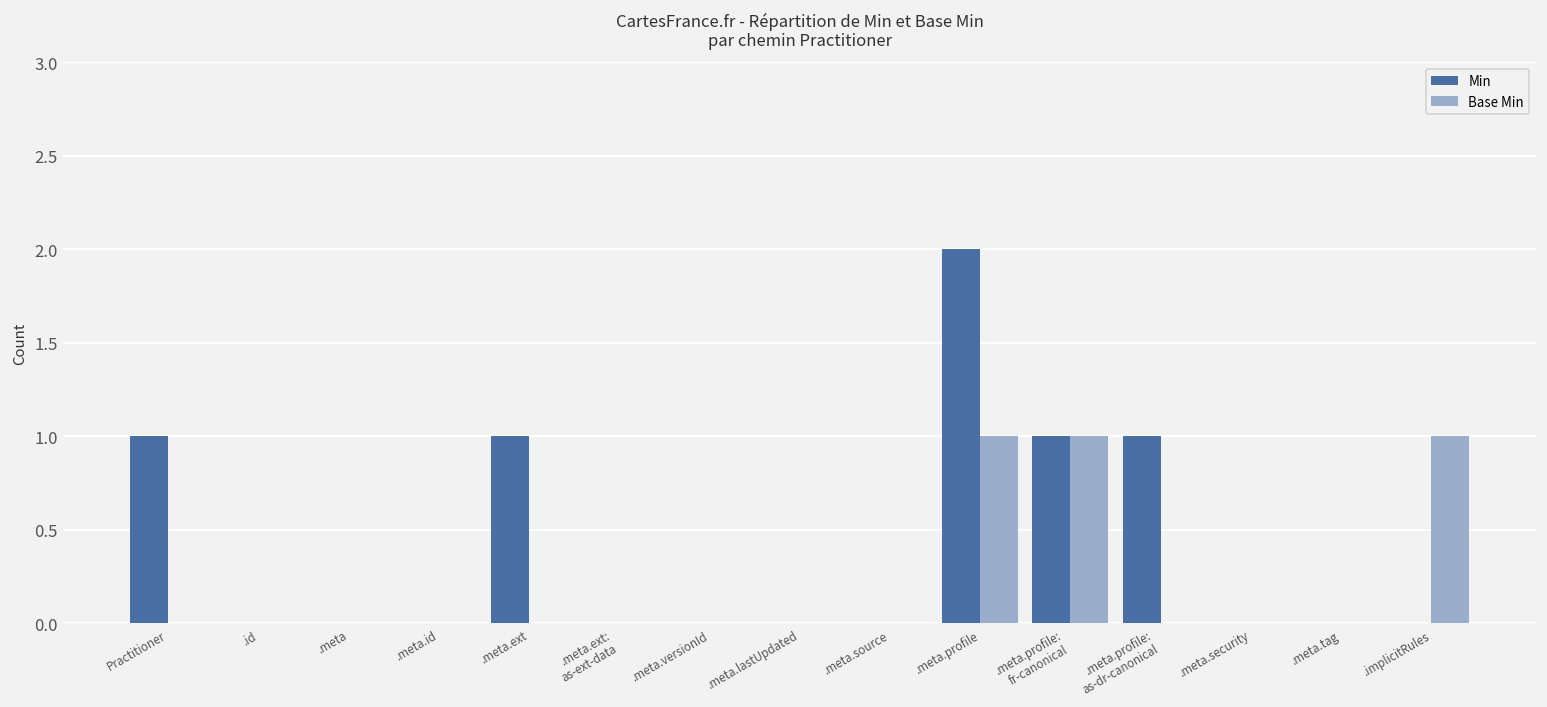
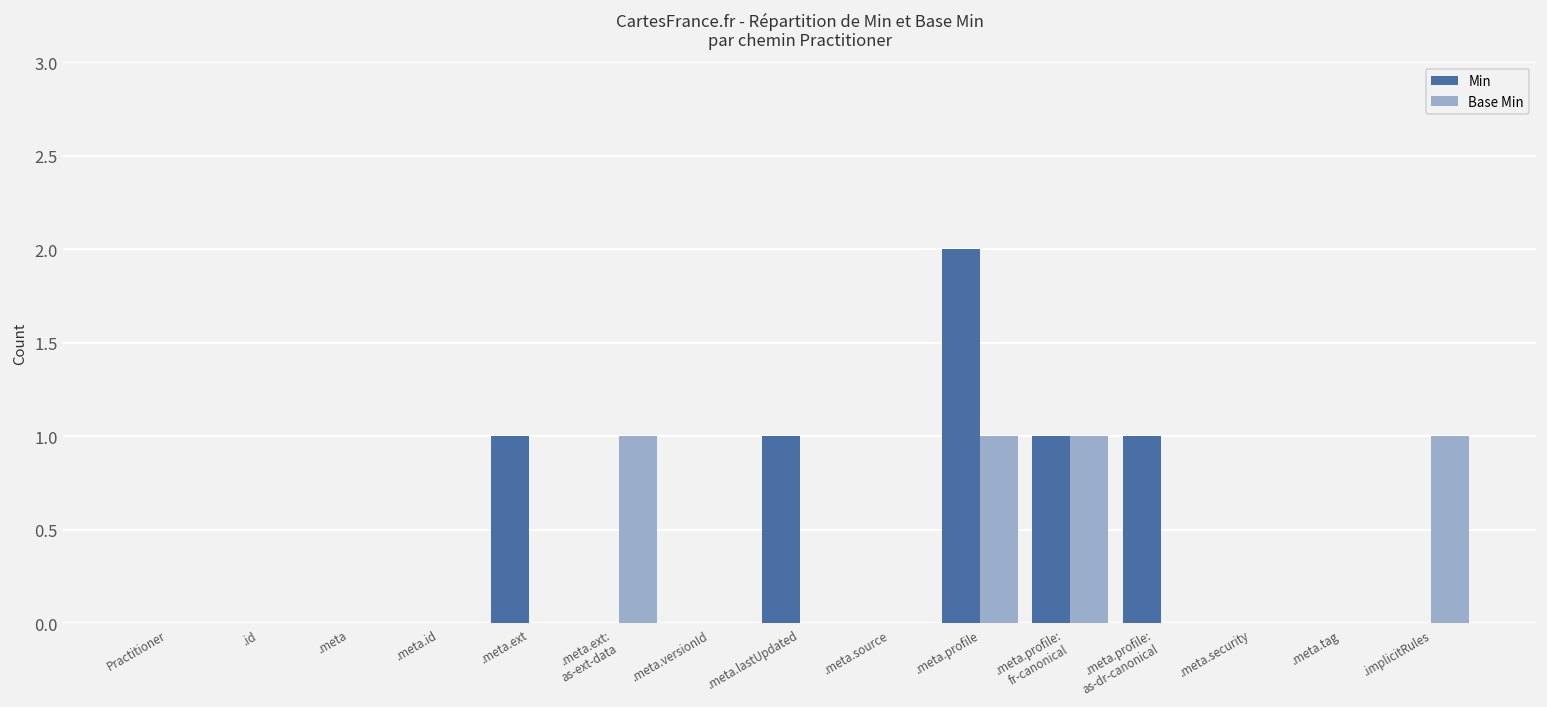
  {
    "Min": {
-     "Practitioner": 1,
+     "Practitioner": 0,
      ".id": 0,
      ".meta": 0,
      ".meta.id": 0,
      ".meta.ext": 1,
      ".meta.ext: as-ext-data": 0,
      ".meta.versionId": 0,
-     ".meta.lastUpdated": 0,
+     ".meta.lastUpdated": 1,
      ".meta.source": 0,
      ".meta.profile": 2,
      ".meta.profile: fr-canonical": 1,
      ".meta.profile: as-dr-canonical": 1,
      ".meta.security": 0,
      ".meta.tag": 0,
      ".implicitRules": 0
    },
    "Base Min": {
      "Practitioner": 0,
      ".id": 0,
      ".meta": 0,
      ".meta.id": 0,
      ".meta.ext": 0,
-     ".meta.ext: as-ext-data": 0,
+     ".meta.ext: as-ext-data": 1,
      ".meta.versionId": 0,
      ".meta.lastUpdated": 0,
      ".meta.source": 0,
      ".meta.profile": 1,
      ".meta.profile: fr-canonical": 1,
      ".meta.profile: as-dr-canonical": 0,
      ".meta.security": 0,
      ".meta.tag": 0,
      ".implicitRules": 1
    }
  }
